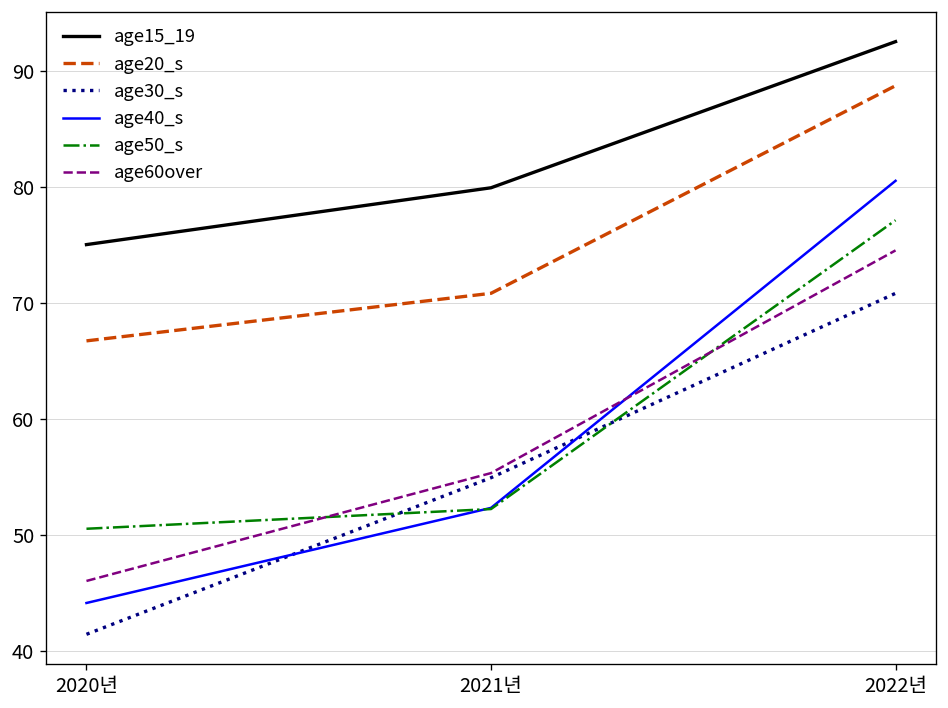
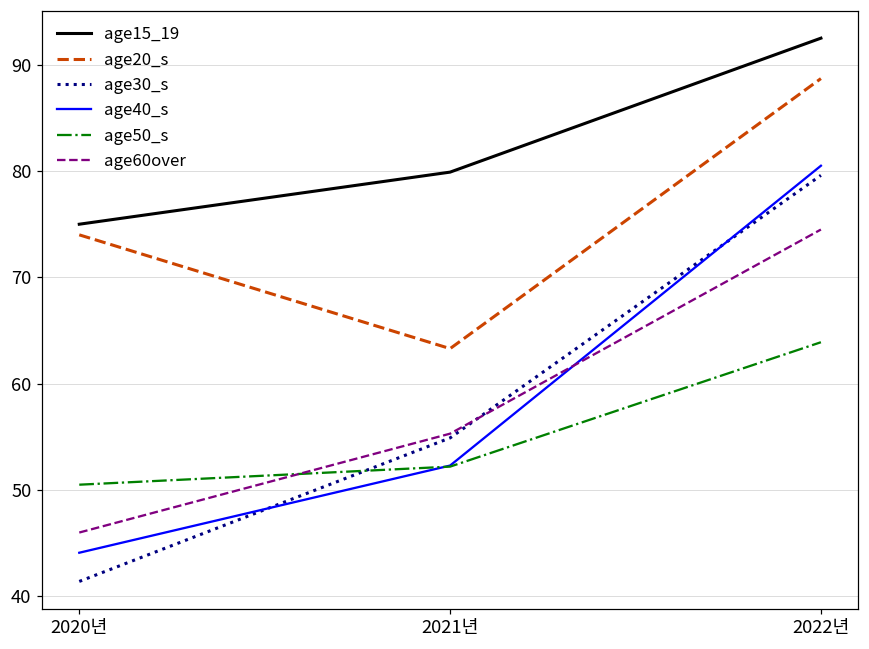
  {
    "age15_19": {
      "2020년": 75,
      "2021년": 80,
      "2022년": 93
    },
    "age20_s": {
-     "2020년": 67,
-     "2021년": 71,
+     "2020년": 74,
+     "2021년": 63,
      "2022년": 89
    },
    "age30_s": {
      "2020년": 41,
      "2021년": 55,
-     "2022년": 71
+     "2022년": 80
    },
    "age40_s": {
      "2020년": 44,
      "2022년": 81
    },
    "age50_s": {
      "2020년": 51,
-     "2022년": 77
+     "2022년": 64
    },
    "age60over": {
      "2020년": 46,
      "2021년": 55,
      "2022년": 75
    }
  }
